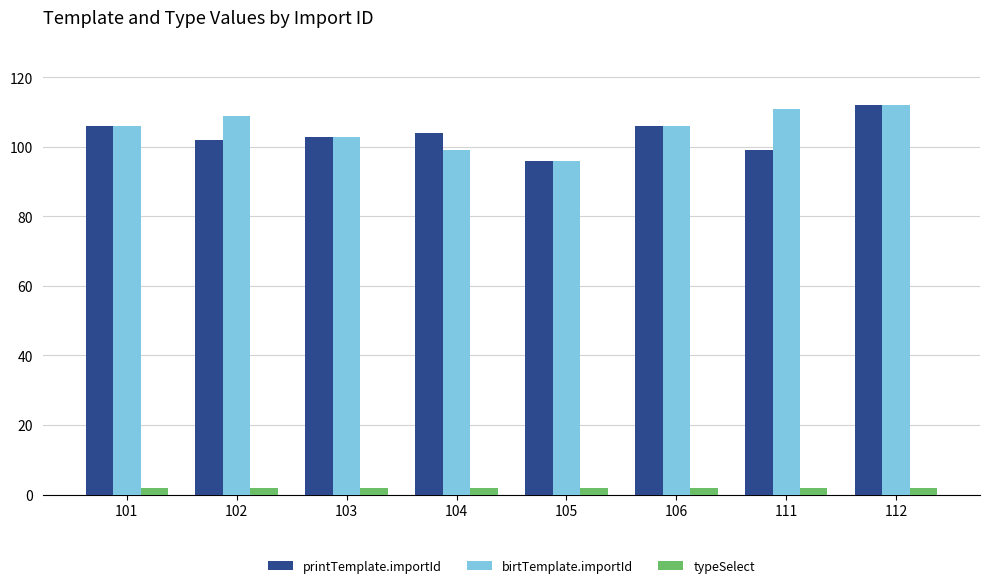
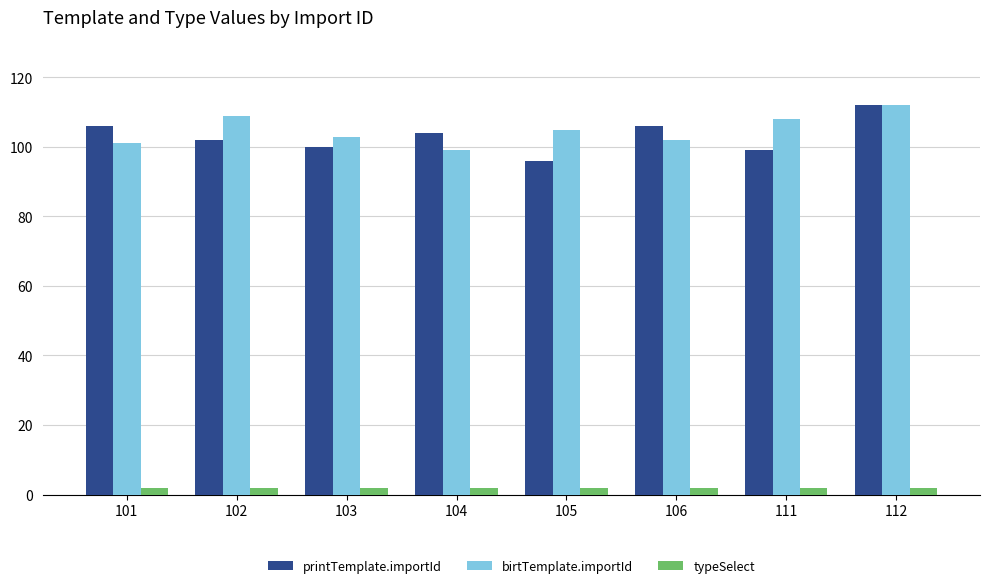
  {
    "printTemplate.importId": {
      "101": 106,
      "102": 102,
-     "103": 103,
+     "103": 100,
      "104": 104,
      "105": 96,
      "106": 106,
      "111": 99,
      "112": 112
    },
    "birtTemplate.importId": {
-     "101": 106,
+     "101": 101,
      "102": 109,
      "103": 103,
      "104": 99,
-     "105": 96,
-     "106": 106,
-     "111": 111,
+     "105": 105,
+     "106": 102,
+     "111": 108,
      "112": 112
    },
    "typeSelect": {
      "101": 2,
      "102": 2,
      "103": 2,
      "104": 2,
      "105": 2,
      "106": 2,
      "111": 2,
      "112": 2
    }
  }
